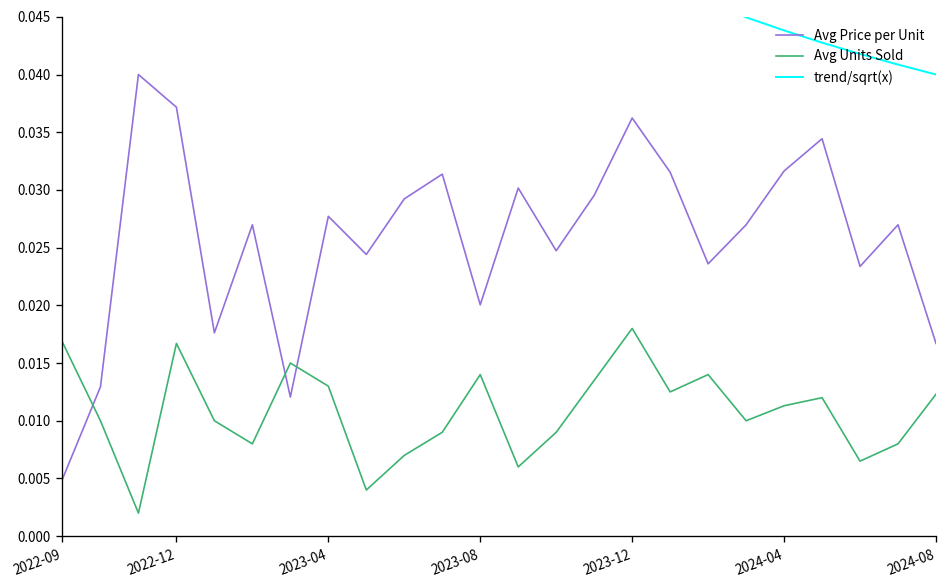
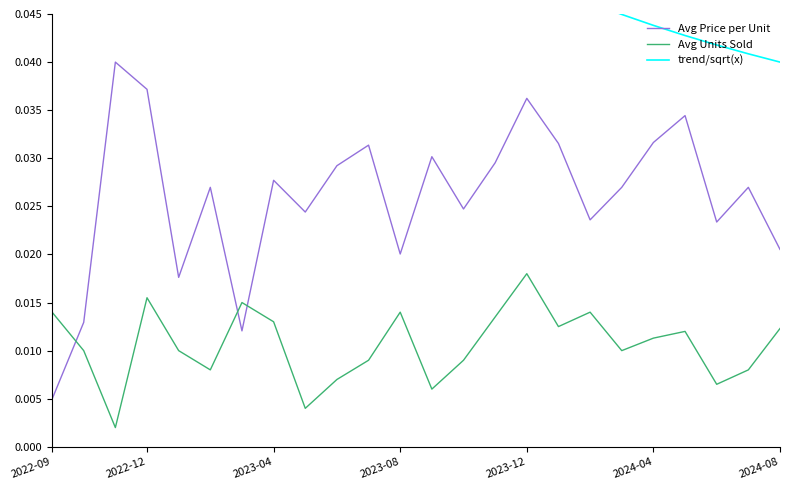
  {
    "Avg Price per Unit": {
      "2022-09": 0.005,
      "2022-12": 0.037,
      "2023-04": 0.028,
      "2023-08": 0.020,
      "2023-12": 0.036,
      "2024-04": 0.032,
-     "2024-08": 0.017
+     "2024-08": 0.021
    },
    "Avg Units Sold": {
-     "2022-09": 0.017,
-     "2022-12": 0.017,
+     "2022-09": 0.014,
+     "2022-12": 0.016,
      "2023-04": 0.013,
      "2023-08": 0.014,
      "2023-12": 0.018,
      "2024-04": 0.011,
      "2024-08": 0.012
    },
    "trend/sqrt(x)": {
      "2024-04": 0.044,
      "2024-08": 0.040
    }
  }
